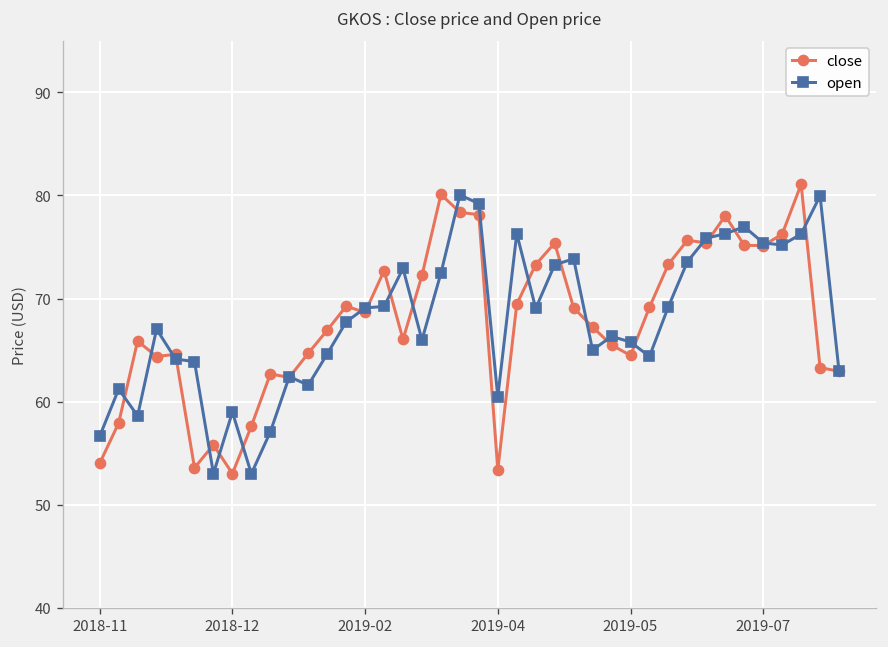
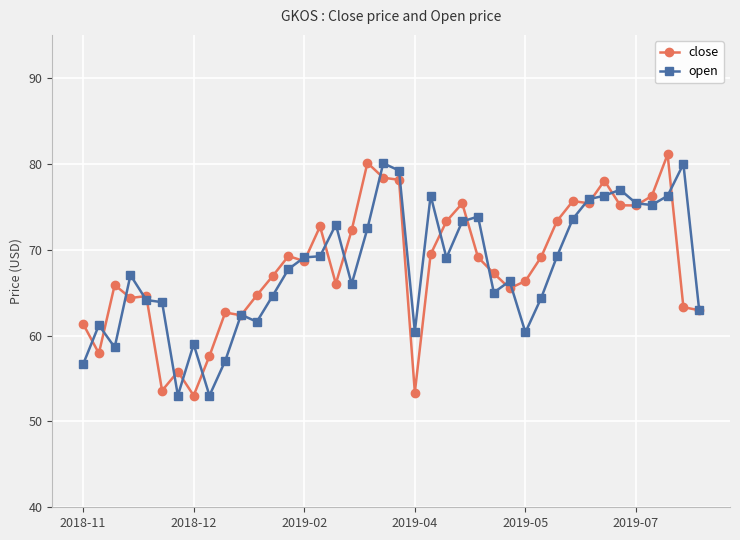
  {
    "close": {
-     "2018-11": 54,
+     "2018-11": 61,
      "2018-12": 53,
      "2019-02": 69,
      "2019-04": 53,
-     "2019-05": 64
+     "2019-05": 66
    },
    "open": {
      "2018-11": 57,
      "2018-12": 59,
      "2019-02": 69,
      "2019-04": 60,
-     "2019-05": 66
+     "2019-05": 60
    }
  }
